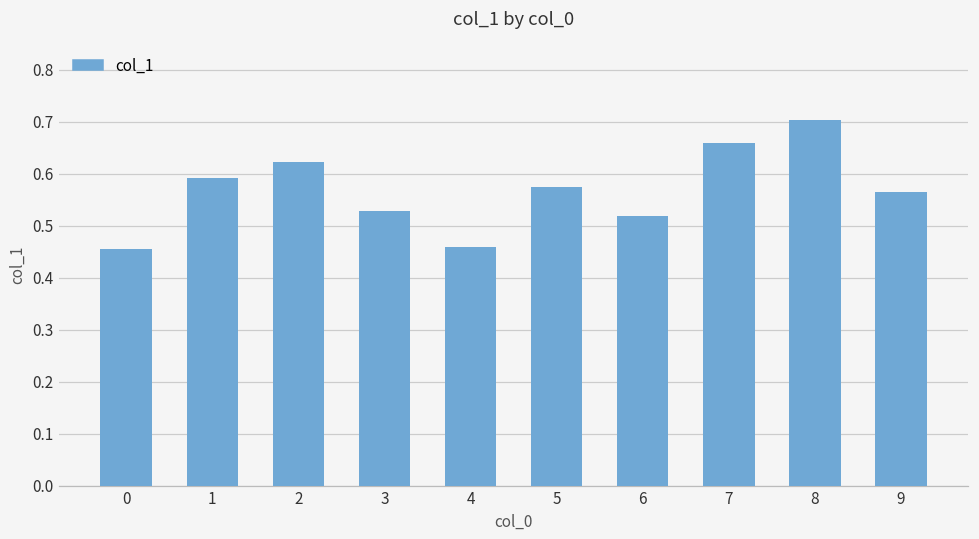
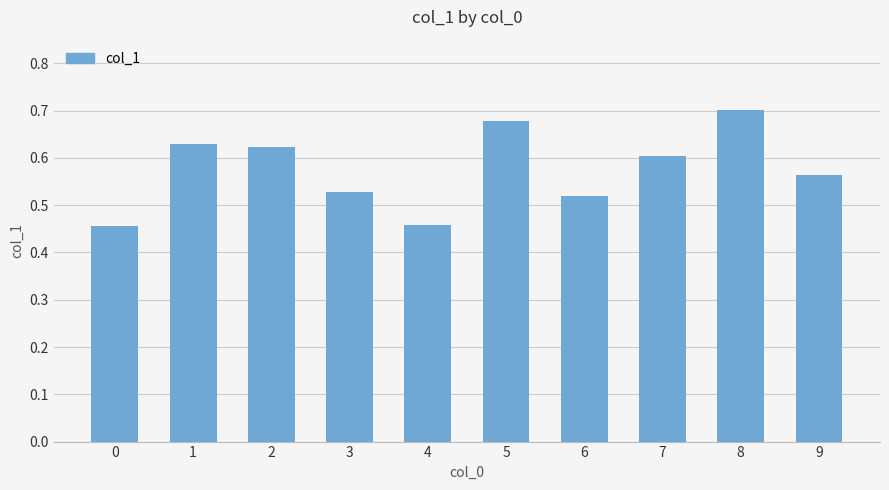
  {
    "0": 0.46,
-   "1": 0.59,
+   "1": 0.63,
    "2": 0.62,
    "3": 0.53,
    "4": 0.46,
-   "5": 0.57,
+   "5": 0.68,
    "6": 0.52,
-   "7": 0.66,
+   "7": 0.60,
    "8": 0.70,
    "9": 0.56
  }
